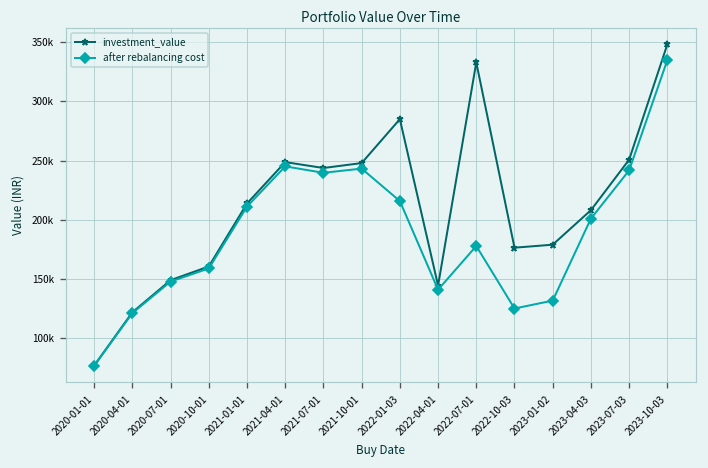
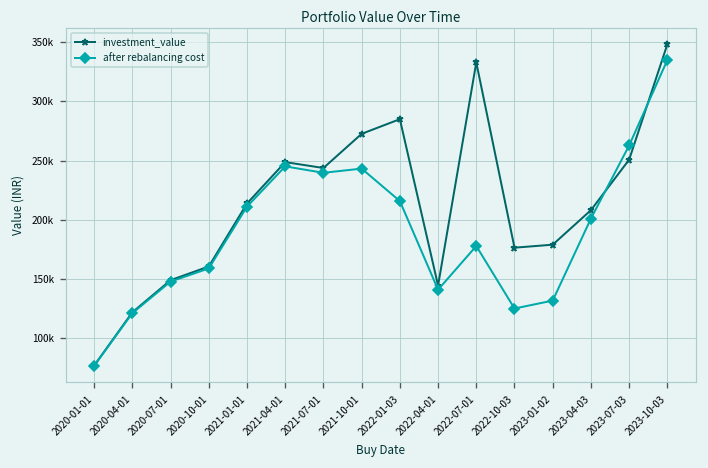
  {
    "investment_value": {
      "2021-01-01": 210000,
      "2021-04-01": 250000,
      "2021-07-01": 240000,
-     "2021-10-01": 250000,
+     "2021-10-01": 270000,
      "2022-01-03": 280000,
      "2022-04-01": 140000,
      "2022-07-01": 330000,
      "2022-10-03": 180000,
      "2023-01-02": 180000,
      "2023-04-03": 210000,
      "2023-07-03": 250000,
      "2023-10-03": 350000
    },
    "after rebalancing cost": {
      "2021-01-01": 210000,
      "2021-04-01": 250000,
      "2021-07-01": 240000,
      "2021-10-01": 240000,
      "2022-01-03": 220000,
      "2022-04-01": 140000,
      "2022-07-01": 180000,
      "2022-10-03": 120000,
      "2023-01-02": 130000,
      "2023-04-03": 200000,
-     "2023-07-03": 240000,
+     "2023-07-03": 260000,
      "2023-10-03": 330000
    }
  }
